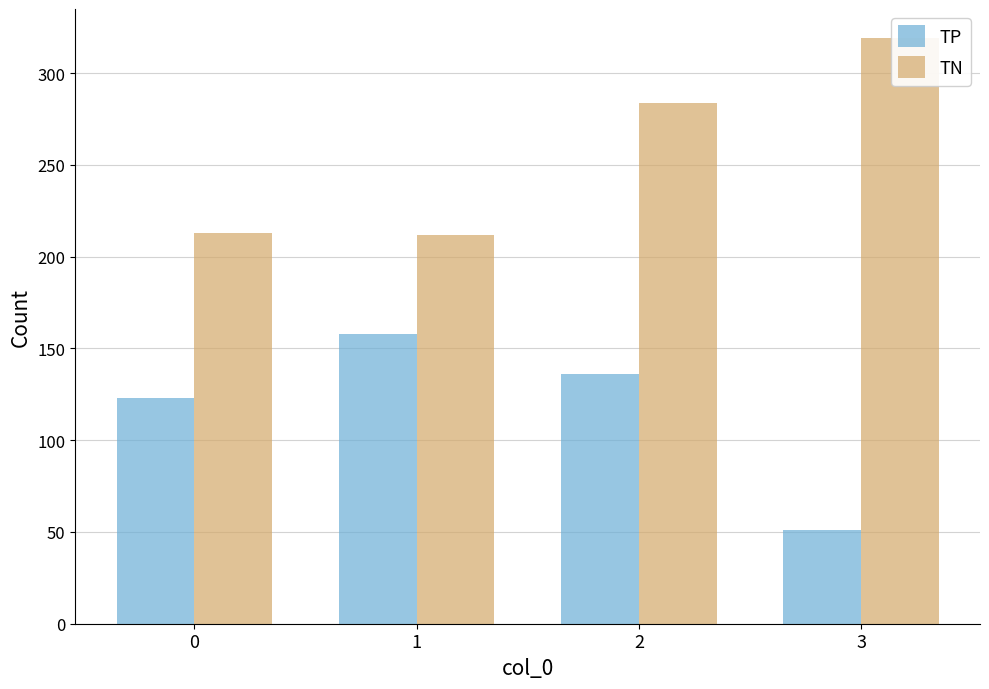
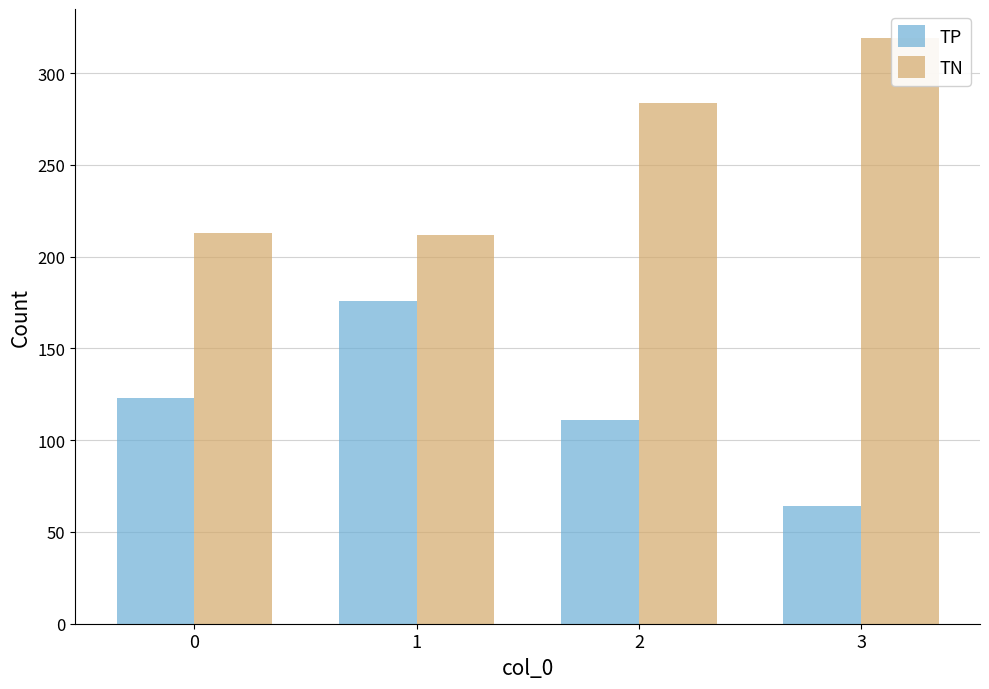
  {
    "TP": {
      "0": 123,
-     "1": 158,
-     "2": 136,
-     "3": 51
+     "1": 176,
+     "2": 111,
+     "3": 64
    },
    "TN": {
      "0": 213,
      "1": 212,
      "2": 284
    }
  }
